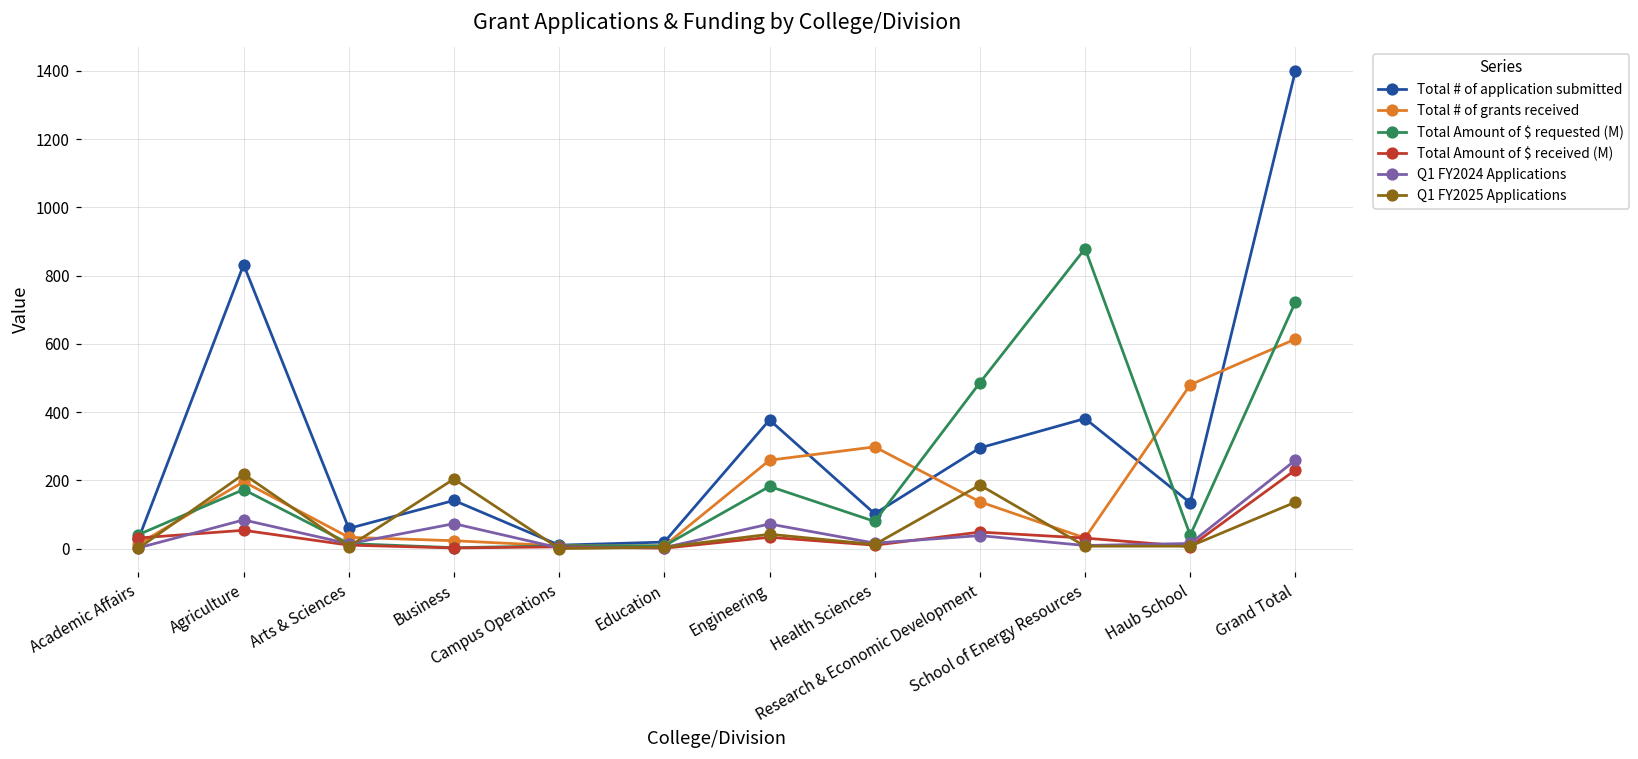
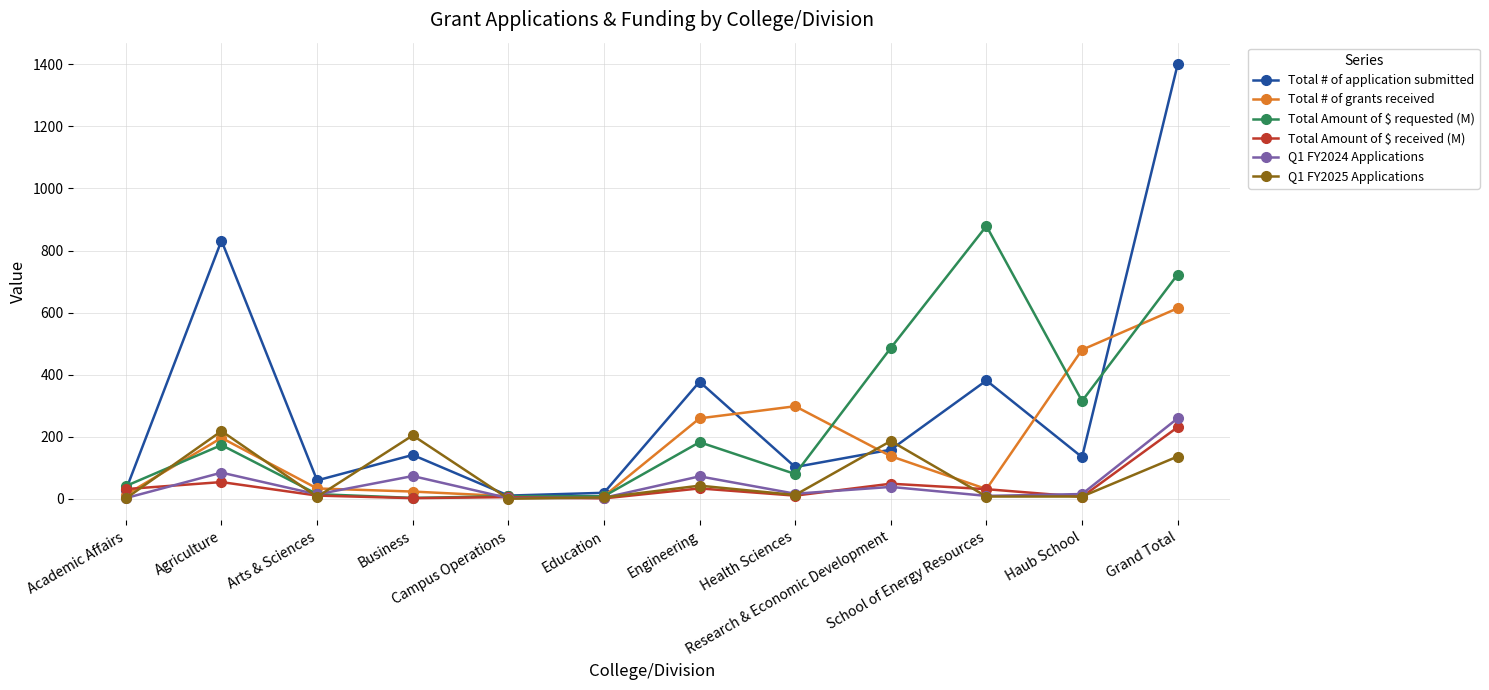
  {
    "Total # of application submitted": {
      "Agriculture": 830,
      "Arts & Sciences": 60,
      "Business": 140,
      "Education": 20,
      "Engineering": 380,
      "Health Sciences": 100,
-     "Research & Economic Development": 300,
+     "Research & Economic Development": 160,
      "School of Energy Resources": 380,
      "Haub School": 130,
      "Grand Total": 1400
    },
    "Total # of grants received": {
      "Academic Affairs": 10,
      "Agriculture": 200,
      "Arts & Sciences": 30,
      "Business": 20,
      "Engineering": 260,
      "Health Sciences": 300,
      "Research & Economic Development": 140,
      "Haub School": 480,
      "Grand Total": 610
    },
    "Total Amount of $ requested (M)": {
      "Academic Affairs": 40,
      "Agriculture": 170,
      "Engineering": 180,
      "Health Sciences": 80,
      "Research & Economic Development": 490,
      "School of Energy Resources": 880,
-     "Haub School": 40,
+     "Haub School": 310,
      "Grand Total": 720
    },
    "Total Amount of $ received (M)": {
      "Agriculture": 50,
      "Engineering": 30,
      "Research & Economic Development": 50,
      "Grand Total": 230
    },
    "Q1 FY2024 Applications": {
      "Agriculture": 80,
      "Business": 70,
      "Engineering": 70,
      "Research & Economic Development": 40,
      "Grand Total": 260
    },
    "Q1 FY2025 Applications": {
      "Agriculture": 220,
      "Business": 200,
      "Engineering": 40,
      "Research & Economic Development": 190,
      "Grand Total": 140
    }
  }
